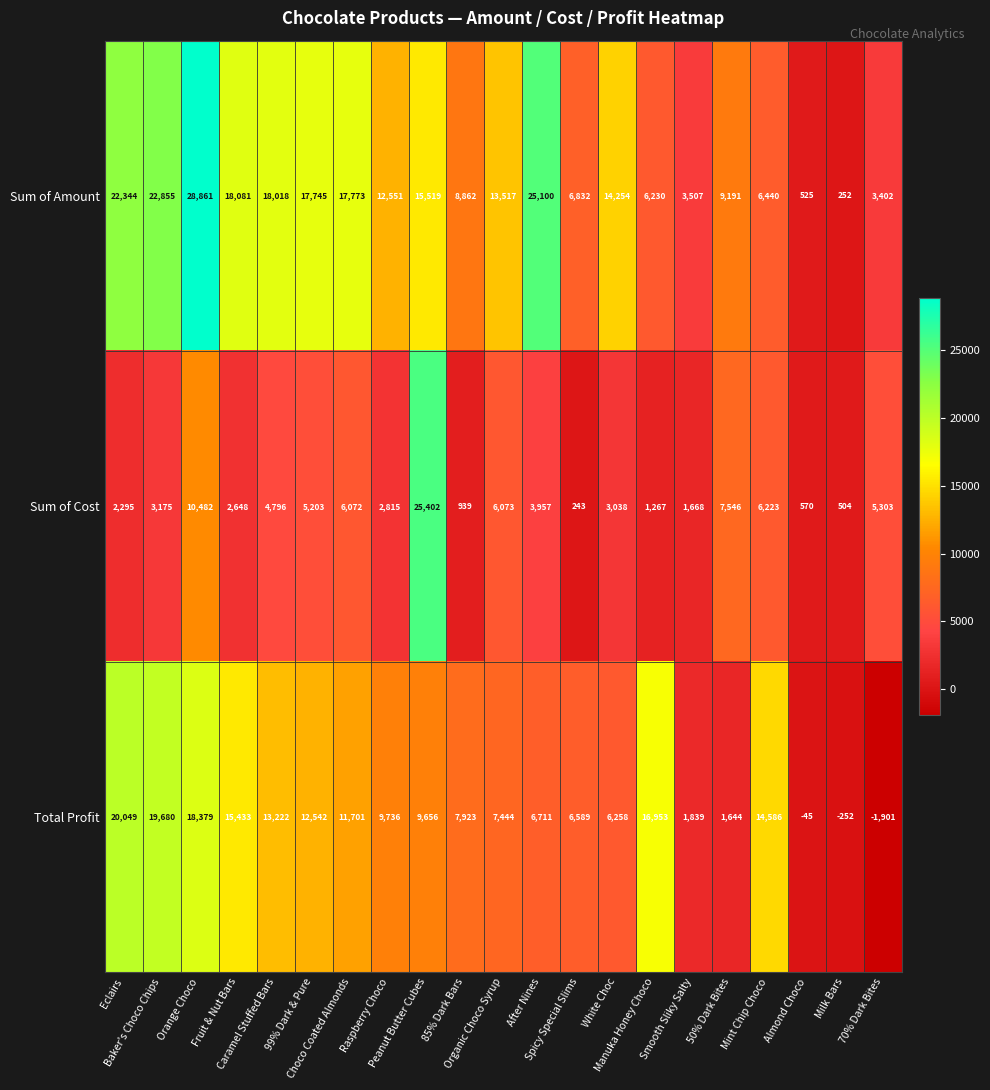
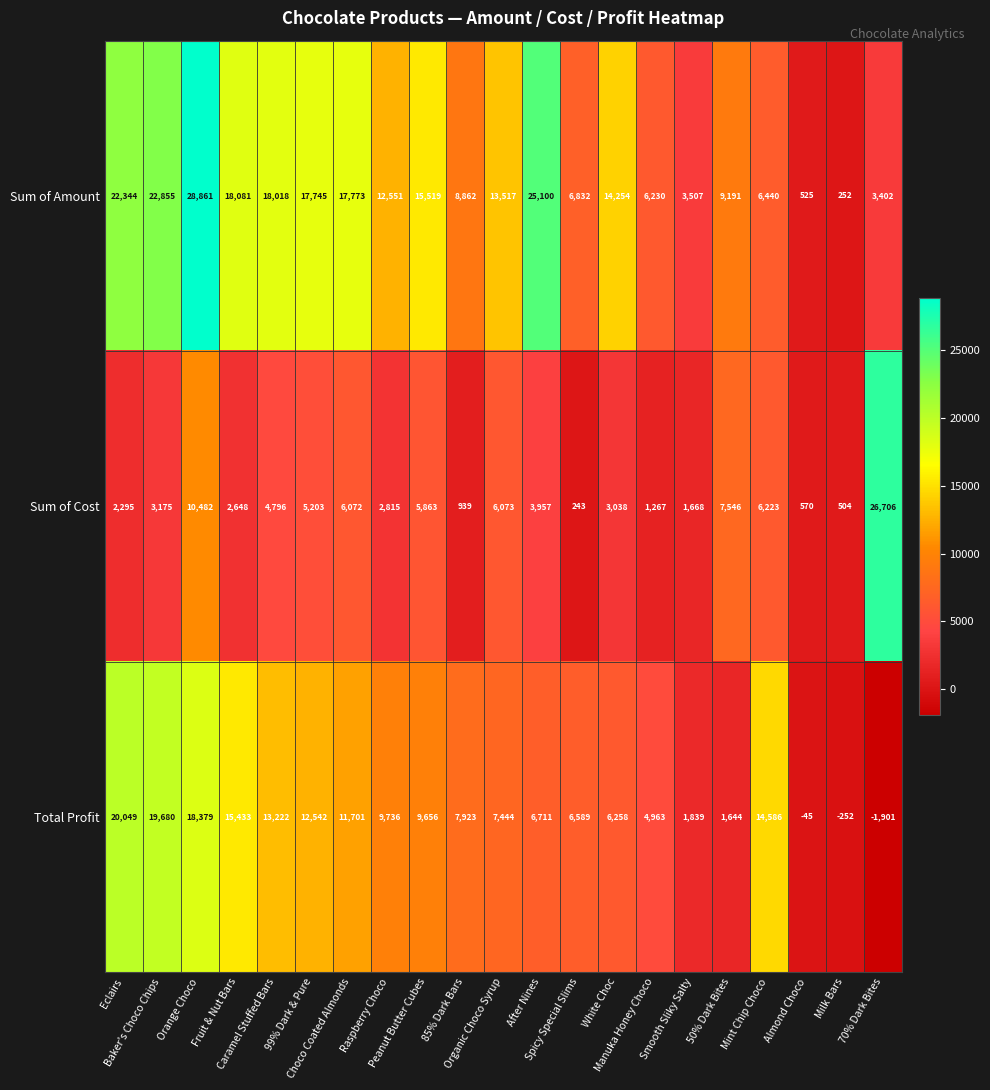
  {
    "Sum of Amount": {
      "Eclairs": "22,344",
      "Baker's Choco Chips": "22,855",
      "Orange Choco": "28,861",
      "Fruit & Nut Bars": "18,081",
      "Caramel Stuffed Bars": "18,018",
      "99% Dark & Pure": "17,745",
      "Choco Coated Almonds": "17,773",
      "Raspberry Choco": "12,551",
      "Peanut Butter Cubes": "15,519",
      "85% Dark Bars": "8,862",
      "Organic Choco Syrup": "13,517",
      "After Nines": "25,100",
      "Spicy Special Slims": "6,832",
      "White Choc": "14,254",
      "Manuka Honey Choco": "6,230",
      "Smooth Sliky Salty": "3,507",
      "50% Dark Bites": "9,191",
      "Mint Chip Choco": "6,440",
      "Almond Choco": "525",
      "Milk Bars": "252",
      "70% Dark Bites": "3,402"
    },
    "Sum of Cost": {
      "Eclairs": "2,295",
      "Baker's Choco Chips": "3,175",
      "Orange Choco": "10,482",
      "Fruit & Nut Bars": "2,648",
      "Caramel Stuffed Bars": "4,796",
      "99% Dark & Pure": "5,203",
      "Choco Coated Almonds": "6,072",
      "Raspberry Choco": "2,815",
-     "Peanut Butter Cubes": "25,402",
+     "Peanut Butter Cubes": "5,863",
      "85% Dark Bars": "939",
      "Organic Choco Syrup": "6,073",
      "After Nines": "3,957",
      "Spicy Special Slims": "243",
      "White Choc": "3,038",
      "Manuka Honey Choco": "1,267",
      "Smooth Sliky Salty": "1,668",
      "50% Dark Bites": "7,546",
      "Mint Chip Choco": "6,223",
      "Almond Choco": "570",
      "Milk Bars": "504",
-     "70% Dark Bites": "5,303"
+     "70% Dark Bites": "26,706"
    },
    "Total Profit": {
      "Eclairs": "20,049",
      "Baker's Choco Chips": "19,680",
      "Orange Choco": "18,379",
      "Fruit & Nut Bars": "15,433",
      "Caramel Stuffed Bars": "13,222",
      "99% Dark & Pure": "12,542",
      "Choco Coated Almonds": "11,701",
      "Raspberry Choco": "9,736",
      "Peanut Butter Cubes": "9,656",
      "85% Dark Bars": "7,923",
      "Organic Choco Syrup": "7,444",
      "After Nines": "6,711",
      "Spicy Special Slims": "6,589",
      "White Choc": "6,258",
-     "Manuka Honey Choco": "16,953",
+     "Manuka Honey Choco": "4,963",
      "Smooth Sliky Salty": "1,839",
      "50% Dark Bites": "1,644",
      "Mint Chip Choco": "14,586",
      "Almond Choco": "-45",
      "Milk Bars": "-252",
      "70% Dark Bites": "-1,901"
    }
  }
